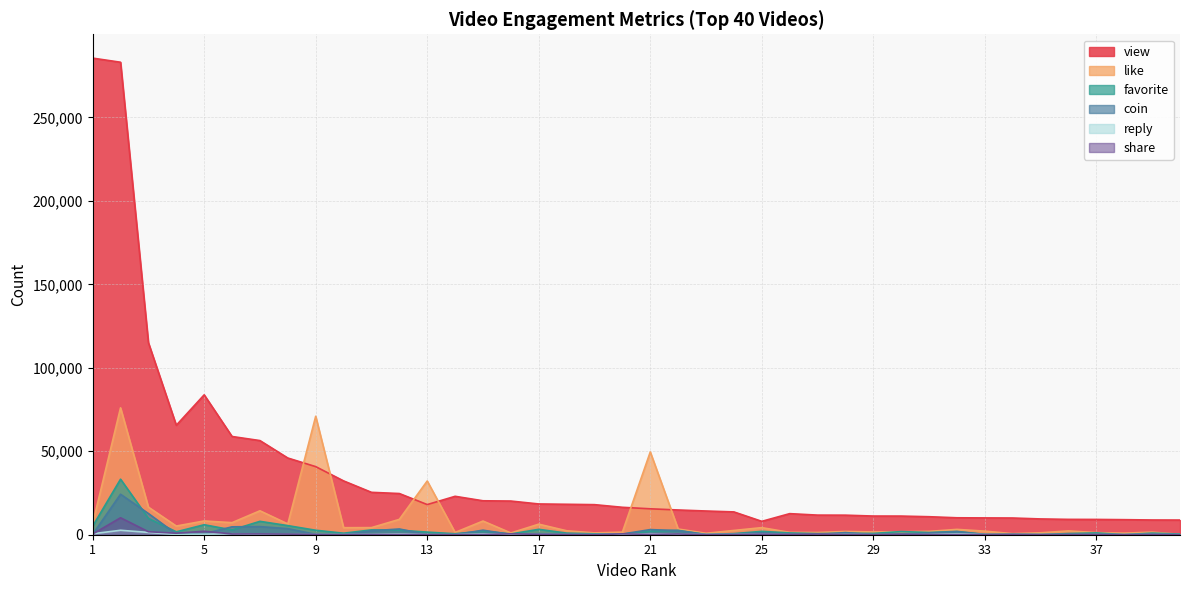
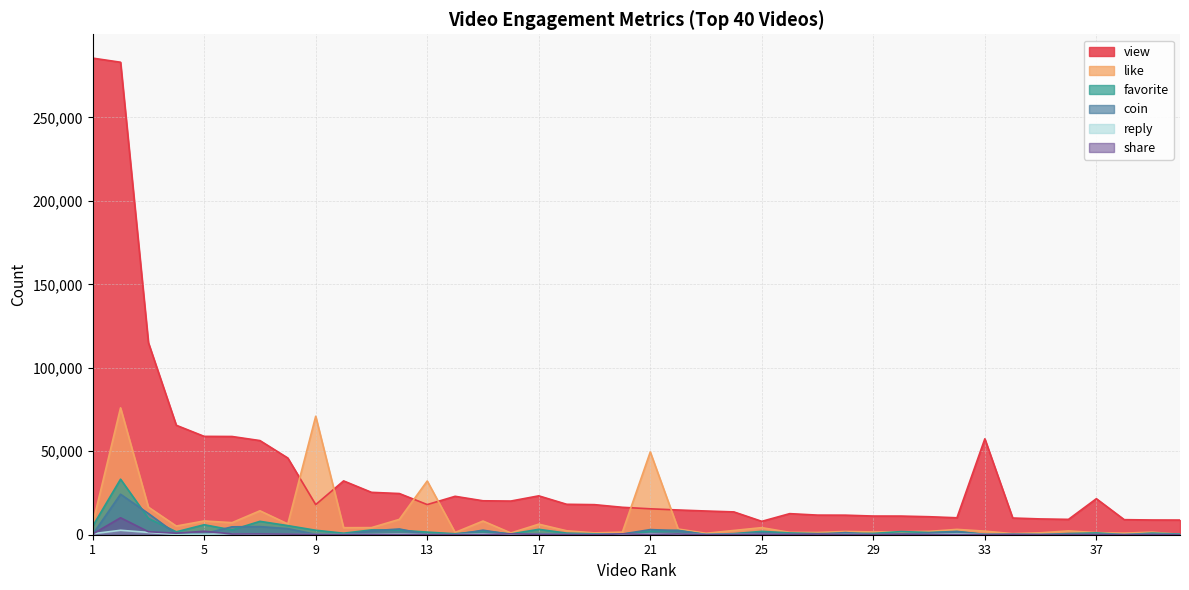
  {
    "view": {
      "1": "286,000",
-     "5": "84,000",
-     "9": "41,000",
+     "5": "59,000",
+     "9": "18,000",
      "13": "18,000",
-     "17": "18,000",
+     "17": "23,000",
      "21": "16,000",
      "25": "8,000",
      "29": "11,000",
-     "33": "10,000",
-     "37": "9,000"
+     "33": "57,000",
+     "37": "22,000"
    },
    "like": {
      "5": "8,000",
      "9": "71,000",
      "13": "32,000",
      "17": "6,000",
      "21": "50,000",
      "25": "4,000",
      "33": "2,000"
    }
  }
